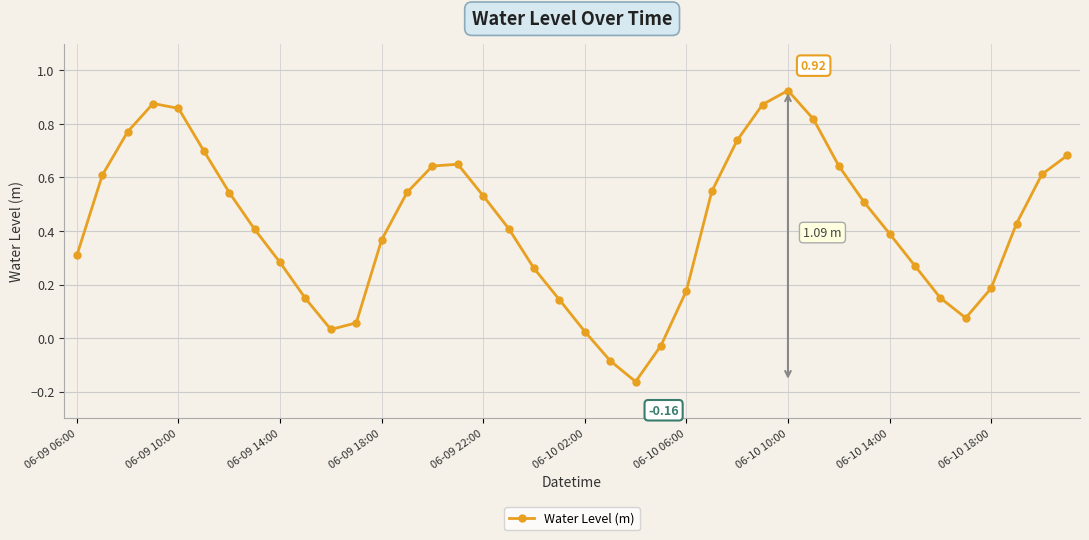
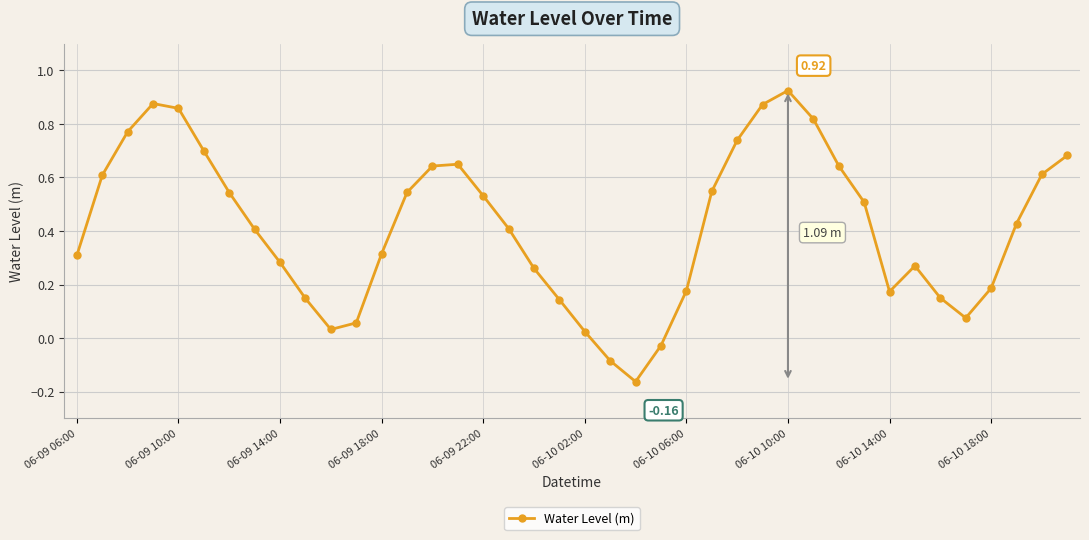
  {
    "06-09 06:00": 0.31,
    "06-09 10:00": 0.86,
    "06-09 14:00": 0.28,
-   "06-09 18:00": 0.37,
+   "06-09 18:00": 0.32,
    "06-09 22:00": 0.53,
    "06-10 02:00": 0.02,
    "06-10 06:00": 0.18,
-   "06-10 14:00": 0.39,
+   "06-10 14:00": 0.17,
    "06-10 18:00": 0.19
  }
